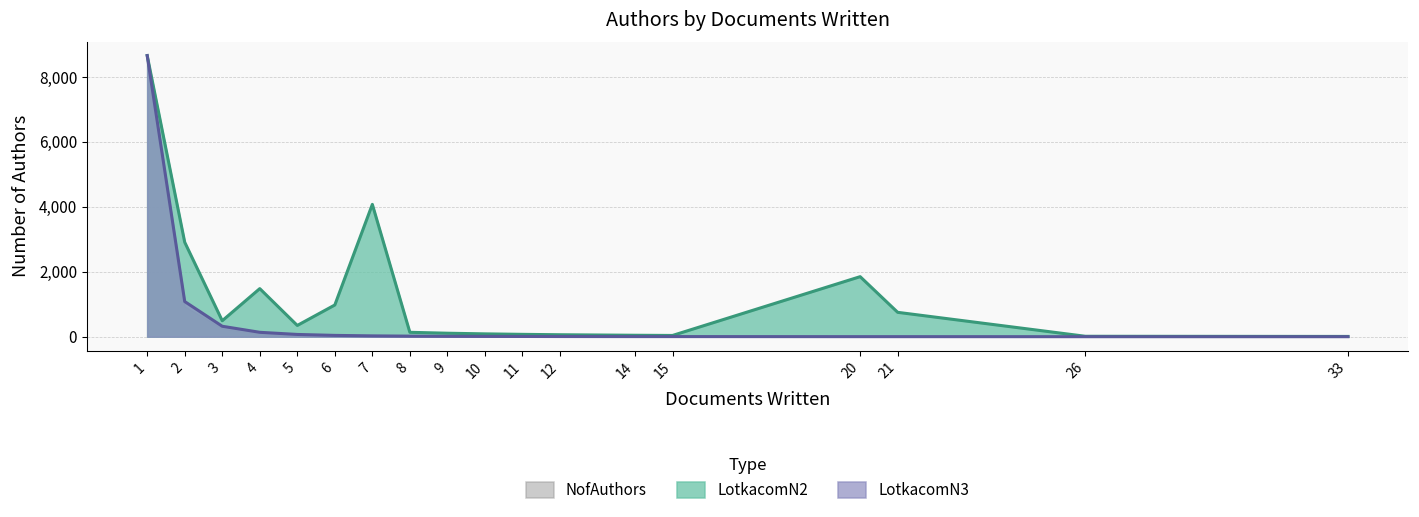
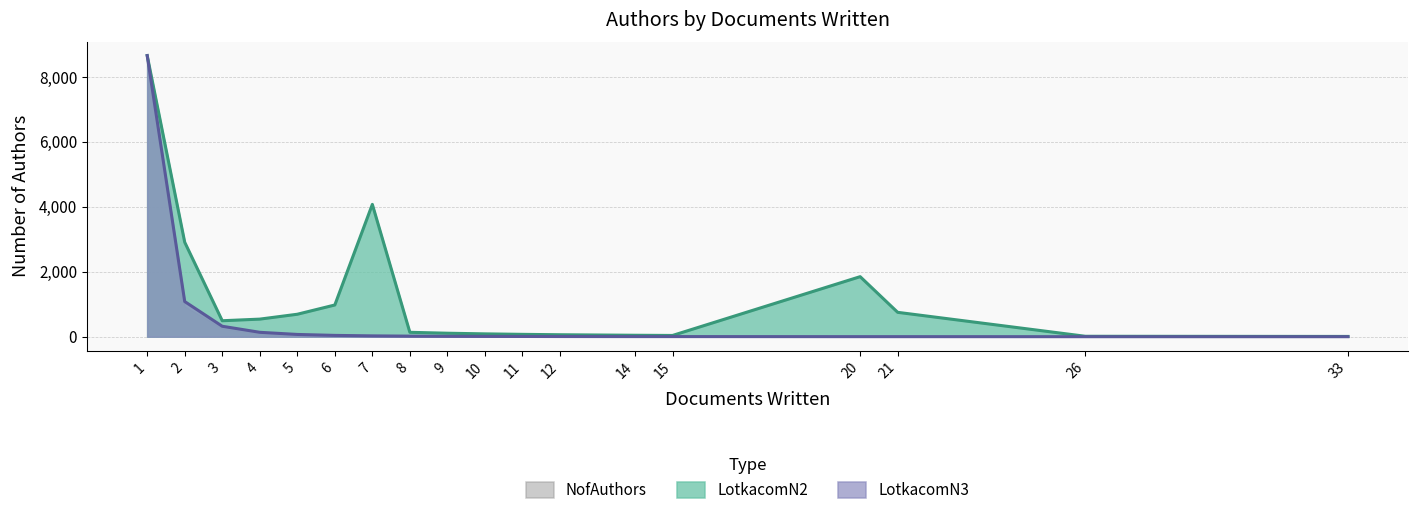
  {
    "LotkacomN2": {
      "2": "2,900",
      "3": "500",
-     "4": "1,500",
-     "5": "300",
+     "4": "500",
+     "5": "700",
      "6": "1,000",
      "7": "4,100",
      "8": "100",
      "9": "100",
      "20": "1,800",
      "21": "800"
    }
  }
